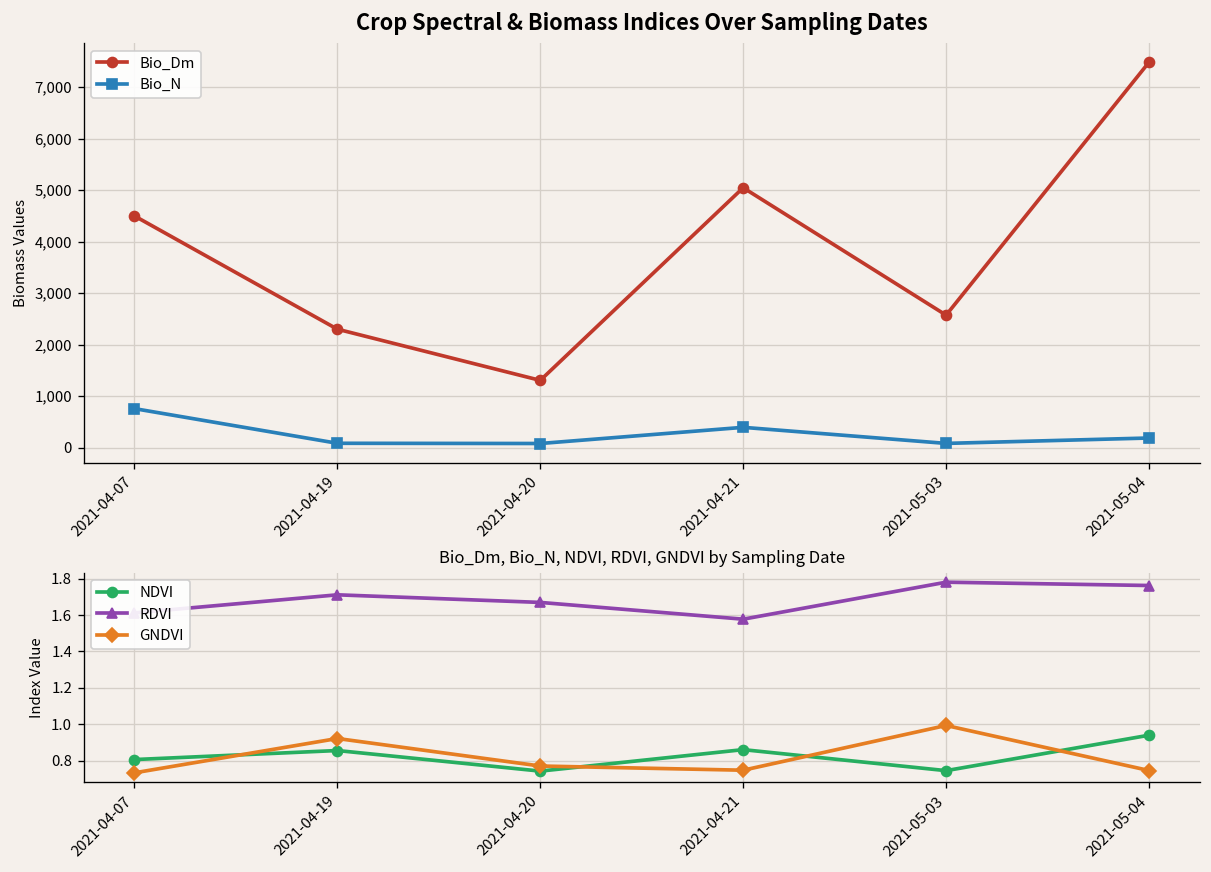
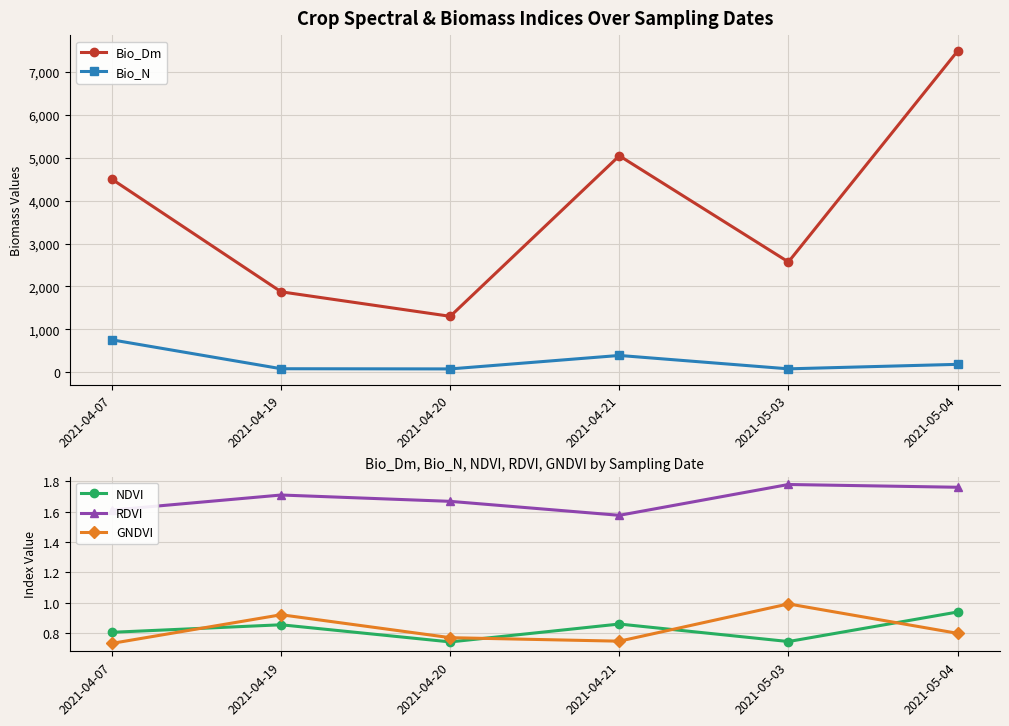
  {
    "Crop Spectral & Biomass Indices Over Sampling Dates": {
      "Bio_Dm": {
        "2021-04-07": "4,500",
-       "2021-04-19": "2,300",
+       "2021-04-19": "1,900",
        "2021-04-20": "1,300",
        "2021-04-21": "5,000",
        "2021-05-03": "2,600",
        "2021-05-04": "7,500"
      },
      "Bio_N": {
        "2021-04-07": "800",
        "2021-04-19": "100",
        "2021-04-20": "100",
        "2021-04-21": "400",
        "2021-05-03": "100",
        "2021-05-04": "200"
      }
    },
    "Bio_Dm, Bio_N, NDVI, RDVI, GNDVI by Sampling Date": {
      "NDVI": {
        "2021-04-07": "0.81",
        "2021-04-19": "0.86",
        "2021-04-20": "0.74",
        "2021-04-21": "0.86",
        "2021-05-03": "0.74",
        "2021-05-04": "0.94"
      },
      "RDVI": {
        "2021-04-19": "1.71",
        "2021-04-20": "1.67",
        "2021-04-21": "1.58",
        "2021-05-03": "1.78",
        "2021-05-04": "1.76"
      },
      "GNDVI": {
        "2021-04-07": "0.73",
        "2021-04-19": "0.92",
        "2021-04-20": "0.77",
        "2021-04-21": "0.75",
        "2021-05-03": "0.99",
-       "2021-05-04": "0.75"
+       "2021-05-04": "0.80"
      }
    }
  }
